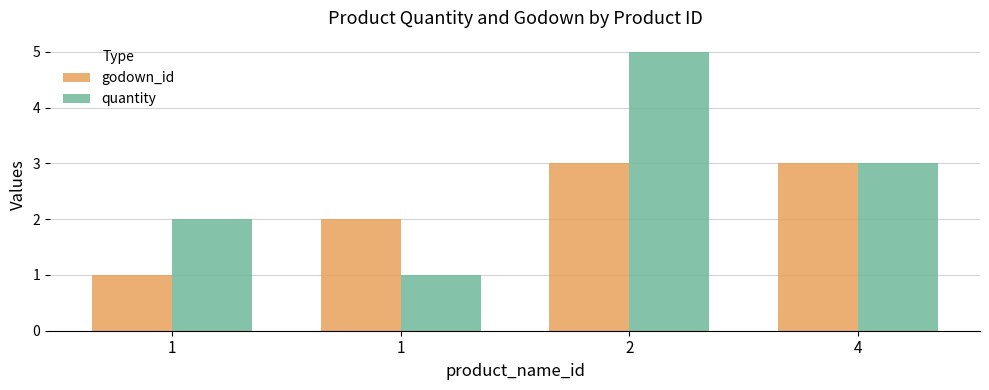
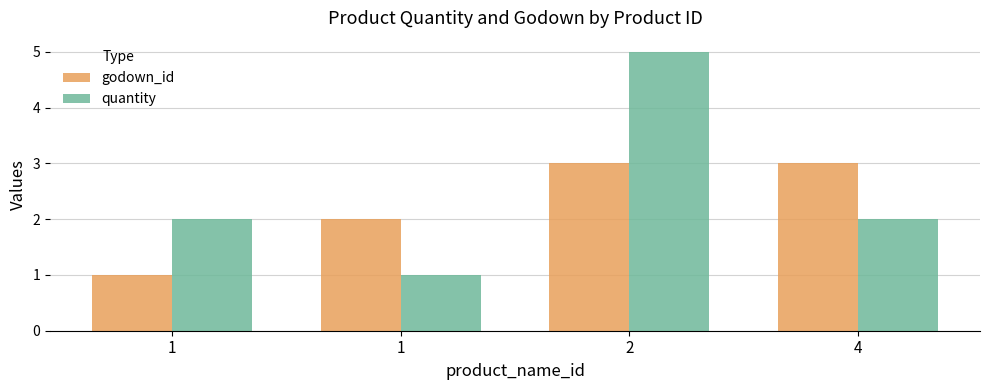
  {
    "godown_id": {
      "2": 3,
      "4": 3
    },
    "quantity": {
      "2": 5,
-     "4": 3
+     "4": 2
    }
  }
